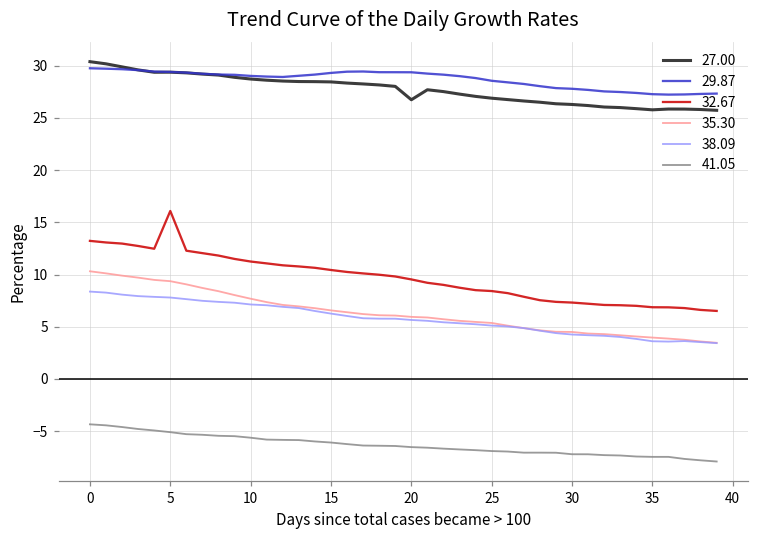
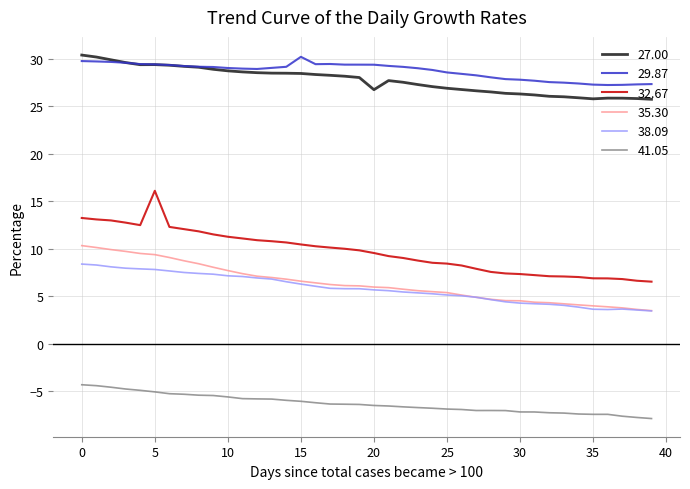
  {
    "27.00": {
      "0": 30,
      "10": 29,
      "15": 28,
      "20": 27,
      "25": 27,
      "30": 26,
      "35": 26
    },
    "29.87": {
      "0": 30,
      "10": 29,
-     "15": 29,
+     "15": 30,
      "20": 29,
      "25": 29,
      "30": 28,
      "35": 27
    },
    "32.67": {
      "0": 13,
      "5": 16,
      "10": 11,
      "15": 10,
      "20": 10,
      "25": 8,
      "30": 7,
      "35": 7
    },
    "35.30": {
      "0": 10,
      "5": 9,
      "10": 8,
      "15": 7,
      "20": 6,
      "35": 4
    },
    "38.09": {
      "0": 8,
      "5": 8,
      "10": 7,
      "15": 6,
      "20": 6,
      "35": 4
    },
    "41.05": {
      "0": -4,
      "5": -5,
      "10": -6,
      "15": -6,
      "20": -7,
      "25": -7,
      "30": -7,
      "35": -7
    }
  }
